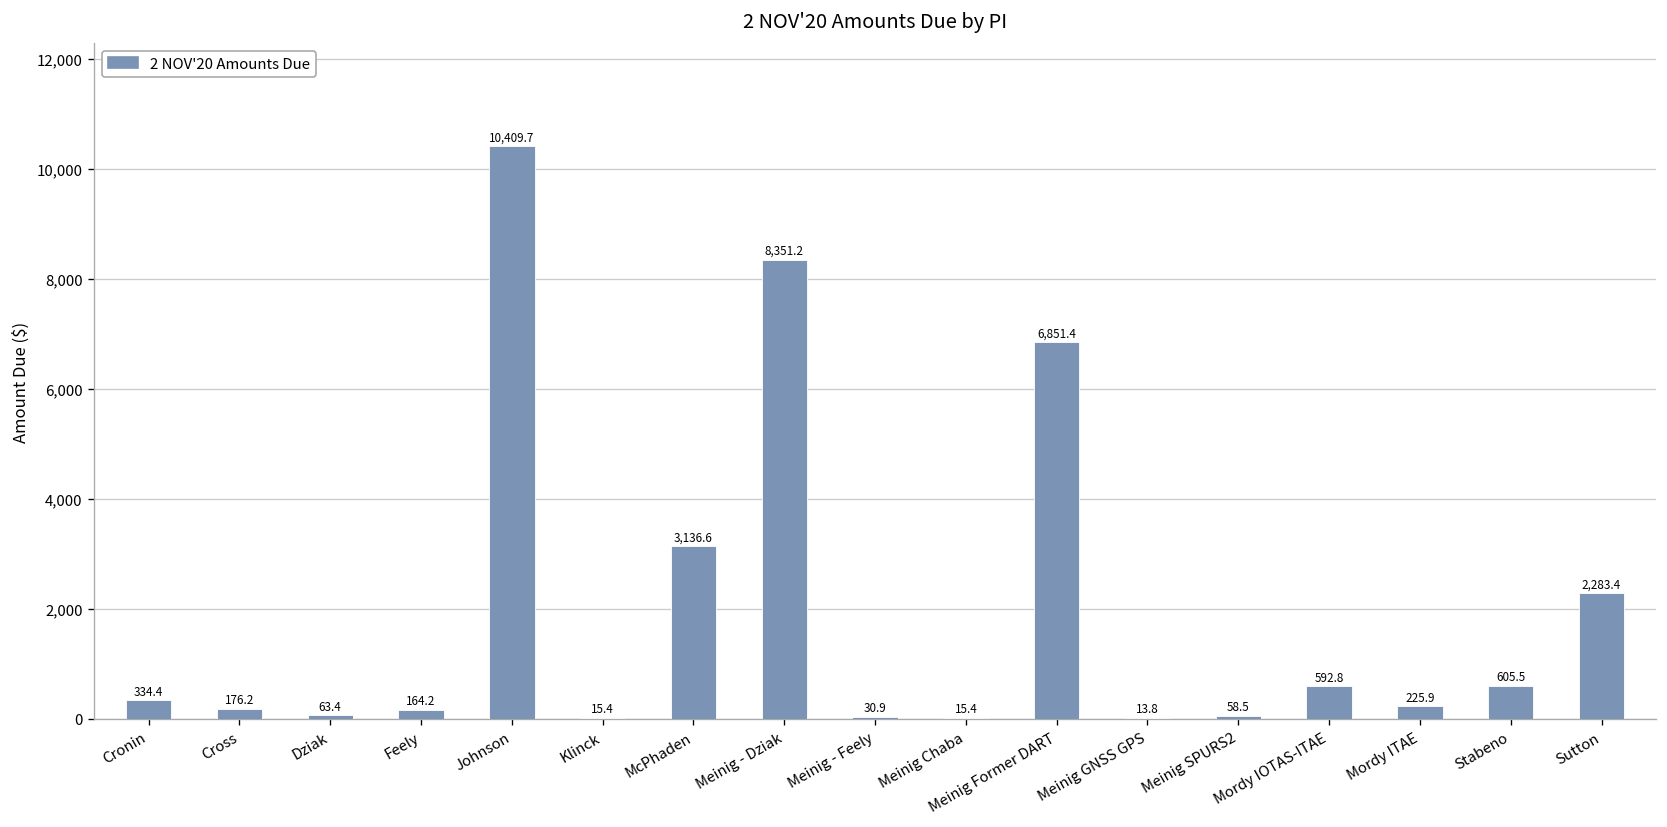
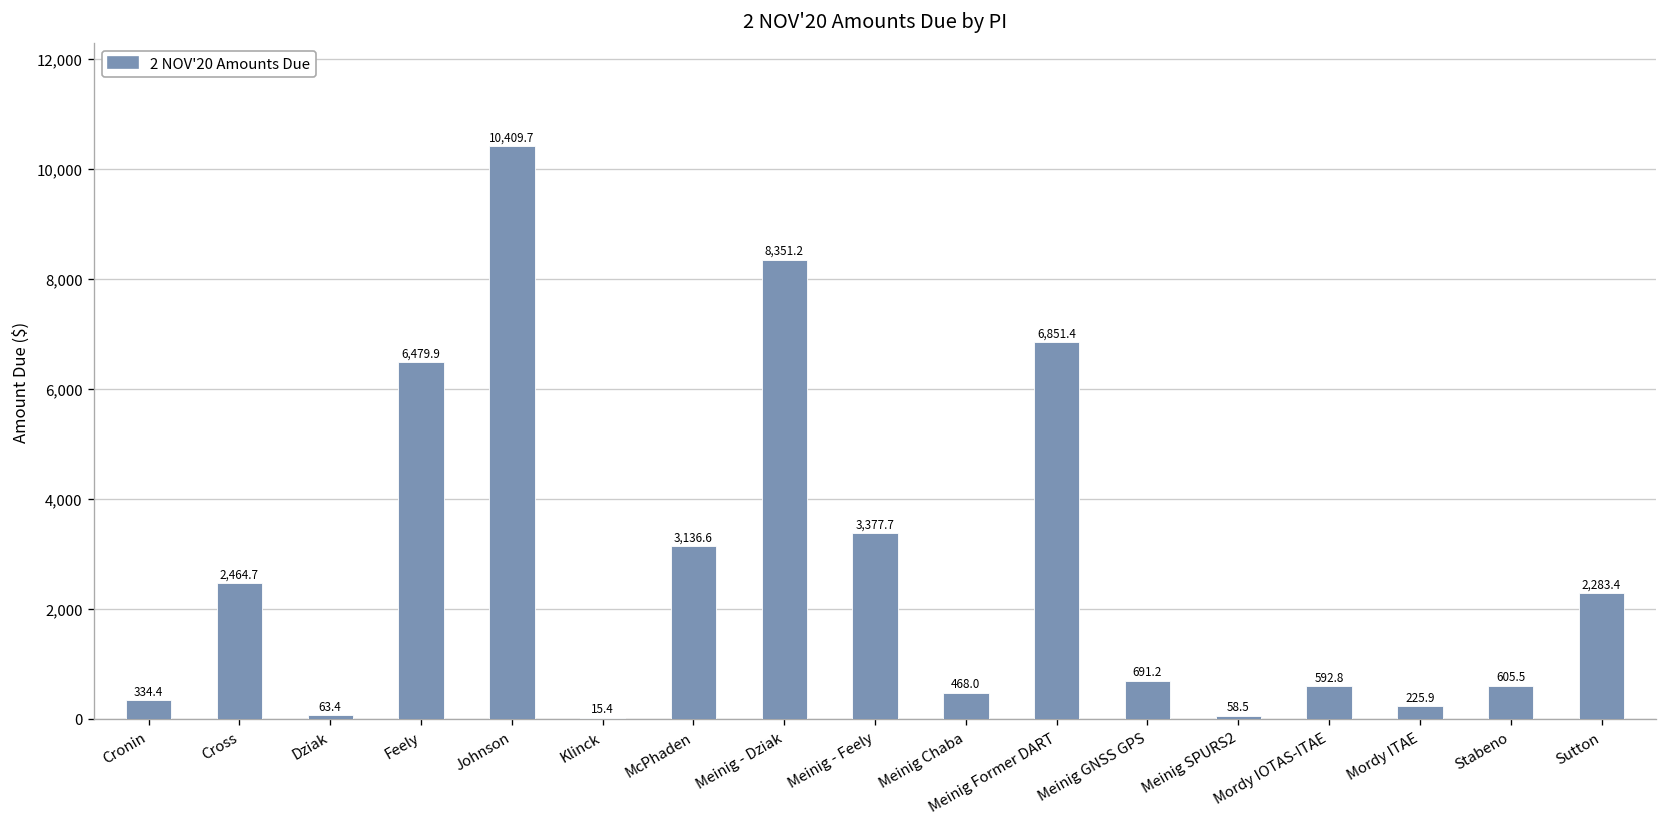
  {
    "Cronin": "334.4",
-   "Cross": "176.2",
+   "Cross": "2,464.7",
    "Dziak": "63.4",
-   "Feely": "164.2",
+   "Feely": "6,479.9",
    "Johnson": "10,409.7",
    "Klinck": "15.4",
    "McPhaden": "3,136.6",
    "Meinig - Dziak": "8,351.2",
-   "Meinig - Feely": "30.9",
-   "Meinig Chaba": "15.4",
+   "Meinig - Feely": "3,377.7",
+   "Meinig Chaba": "468.0",
    "Meinig Former DART": "6,851.4",
-   "Meinig GNSS GPS": "13.8",
+   "Meinig GNSS GPS": "691.2",
    "Meinig SPURS2": "58.5",
    "Mordy IOTAS-ITAE": "592.8",
    "Mordy ITAE": "225.9",
    "Stabeno": "605.5",
    "Sutton": "2,283.4"
  }
